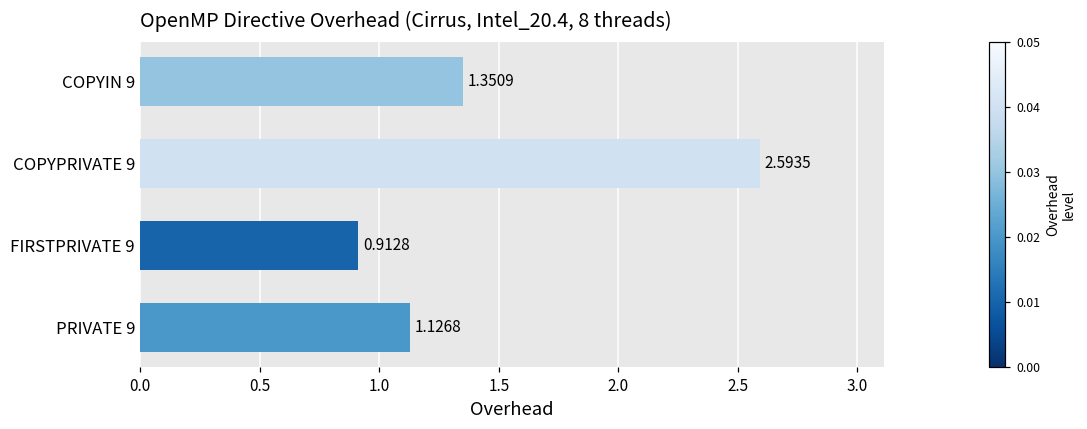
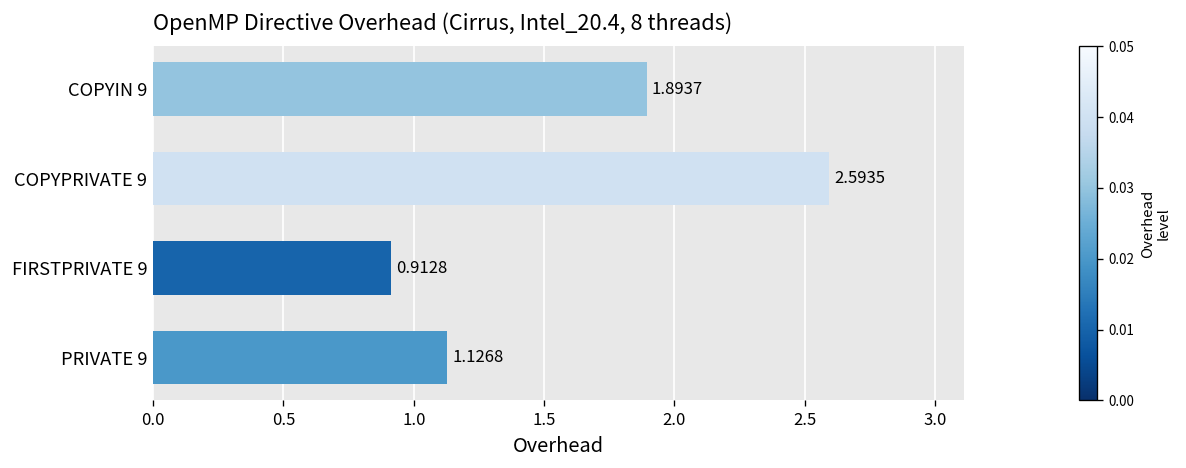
  {
-   "COPYIN 9": 1.3509,
+   "COPYIN 9": 1.8937,
    "COPYPRIVATE 9": 2.5935,
    "FIRSTPRIVATE 9": 0.9128,
    "PRIVATE 9": 1.1268
  }
